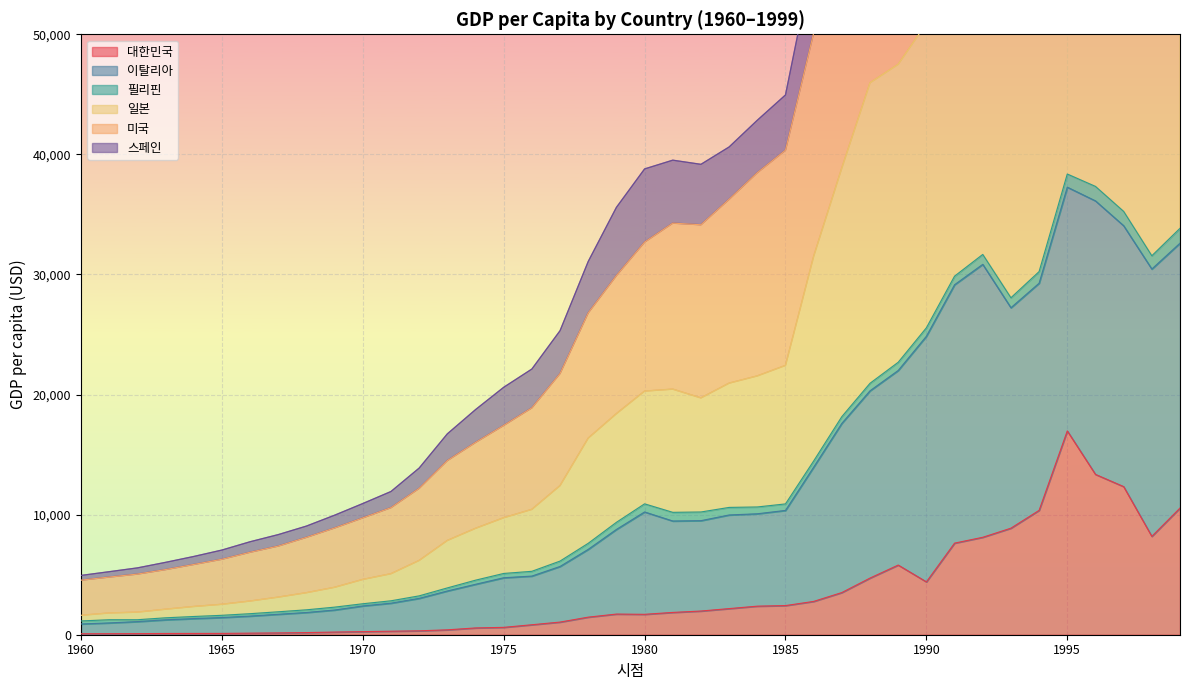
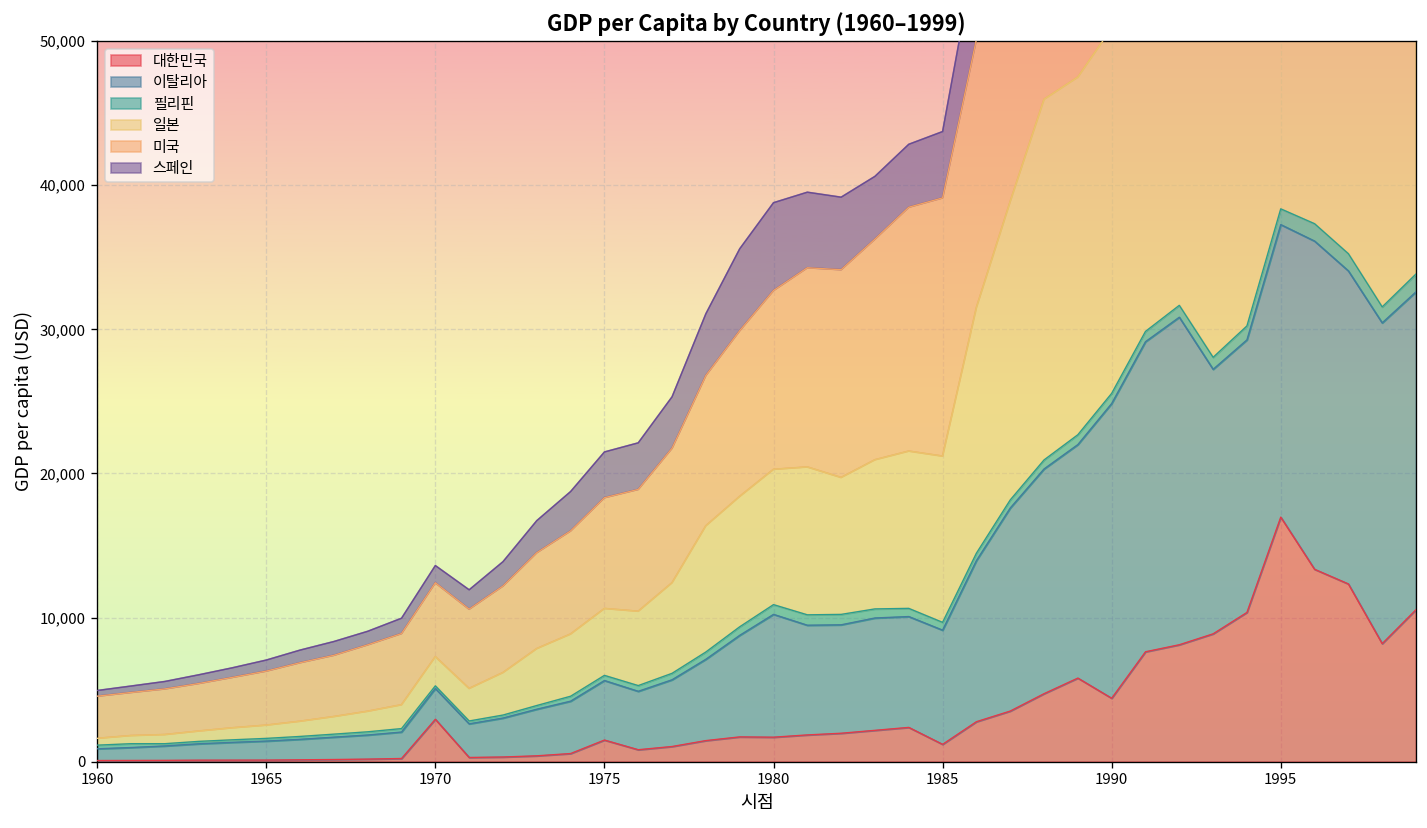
  {
    "대한민국": {
      "1960": "100",
      "1965": "100",
-     "1970": "300",
-     "1975": "600",
+     "1970": "2,900",
+     "1975": "1,500",
      "1980": "1,700",
-     "1985": "2,400",
+     "1985": "1,200",
      "1990": "4,400",
      "1995": "17,000"
    }
  }
